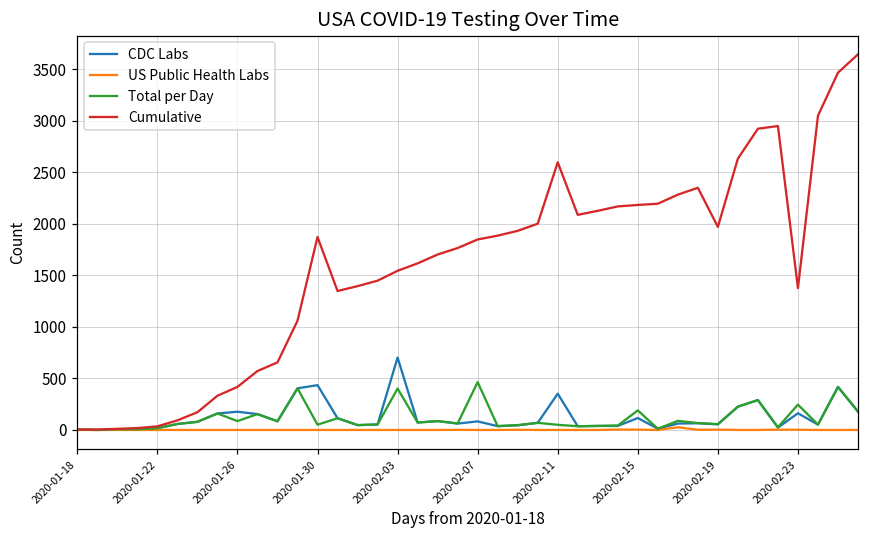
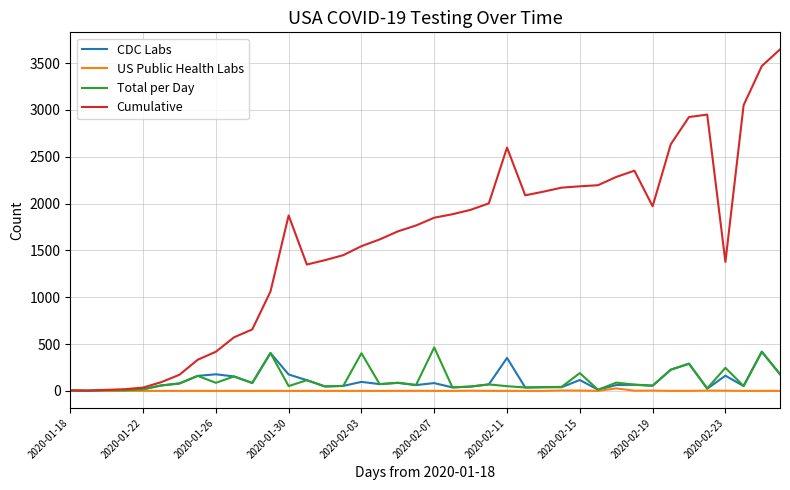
  {
    "CDC Labs": {
      "2020-01-26": 200,
-     "2020-01-30": 400,
-     "2020-02-03": 700,
+     "2020-01-30": 200,
+     "2020-02-03": 100,
      "2020-02-07": 100,
      "2020-02-11": 400,
      "2020-02-15": 100,
      "2020-02-23": 200
    },
    "US Public Health Labs": {
      "2020-01-26": 0,
      "2020-01-30": 0,
      "2020-02-03": 0,
      "2020-02-07": 0,
      "2020-02-11": 0,
      "2020-02-15": 0,
      "2020-02-19": 0,
      "2020-02-23": 0
    },
    "Total per Day": {
      "2020-01-26": 100,
      "2020-01-30": 100,
      "2020-02-03": 400,
      "2020-02-07": 500,
      "2020-02-11": 100,
      "2020-02-15": 200,
      "2020-02-23": 200
    },
    "Cumulative": {
      "2020-01-26": 400,
      "2020-01-30": 1900,
      "2020-02-03": 1500,
      "2020-02-07": 1800,
      "2020-02-11": 2600,
      "2020-02-15": 2200,
      "2020-02-19": 2000,
      "2020-02-23": 1400
    }
  }
